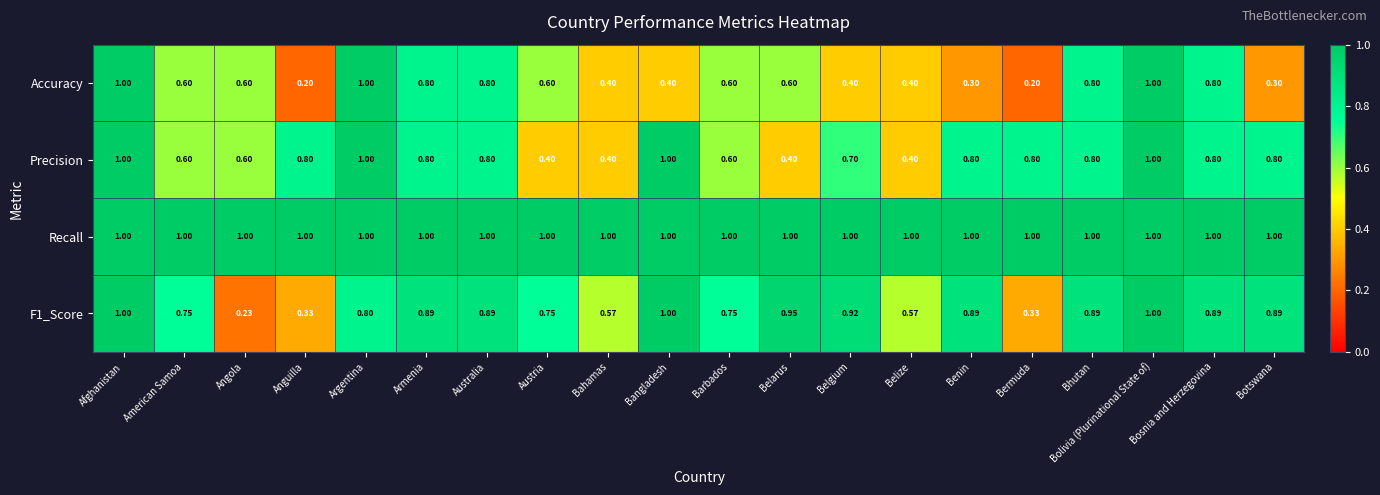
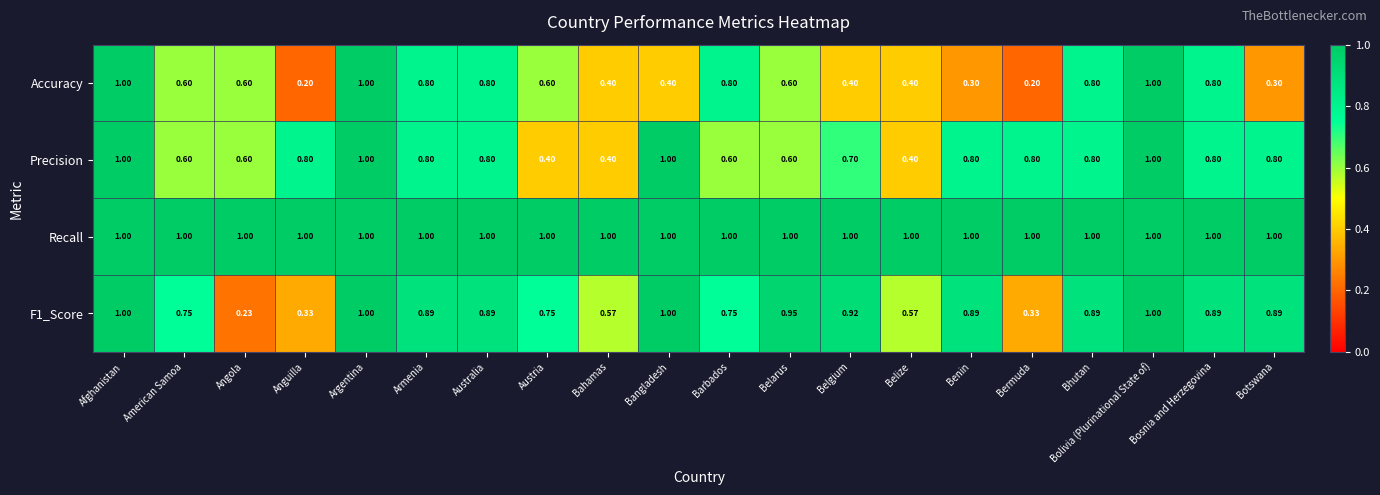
  {
    "Accuracy": {
      "Afghanistan": 1.00,
      "American Samoa": 0.60,
      "Angola": 0.60,
      "Anguilla": 0.20,
      "Argentina": 1.00,
      "Armenia": 0.80,
      "Australia": 0.80,
      "Austria": 0.60,
      "Bahamas": 0.40,
      "Bangladesh": 0.40,
-     "Barbados": 0.60,
+     "Barbados": 0.80,
      "Belarus": 0.60,
      "Belgium": 0.40,
      "Belize": 0.40,
      "Benin": 0.30,
      "Bermuda": 0.20,
      "Bhutan": 0.80,
      "Bolivia (Plurinational State of)": 1.00,
      "Bosnia and Herzegovina": 0.80,
      "Botswana": 0.30
    },
    "Precision": {
      "Afghanistan": 1.00,
      "American Samoa": 0.60,
      "Angola": 0.60,
      "Anguilla": 0.80,
      "Argentina": 1.00,
      "Armenia": 0.80,
      "Australia": 0.80,
      "Austria": 0.40,
      "Bahamas": 0.40,
      "Bangladesh": 1.00,
      "Barbados": 0.60,
-     "Belarus": 0.40,
+     "Belarus": 0.60,
      "Belgium": 0.70,
      "Belize": 0.40,
      "Benin": 0.80,
      "Bermuda": 0.80,
      "Bhutan": 0.80,
      "Bolivia (Plurinational State of)": 1.00,
      "Bosnia and Herzegovina": 0.80,
      "Botswana": 0.80
    },
    "Recall": {
      "Afghanistan": 1.00,
      "American Samoa": 1.00,
      "Angola": 1.00,
      "Anguilla": 1.00,
      "Argentina": 1.00,
      "Armenia": 1.00,
      "Australia": 1.00,
      "Austria": 1.00,
      "Bahamas": 1.00,
      "Bangladesh": 1.00,
      "Barbados": 1.00,
      "Belarus": 1.00,
      "Belgium": 1.00,
      "Belize": 1.00,
      "Benin": 1.00,
      "Bermuda": 1.00,
      "Bhutan": 1.00,
      "Bolivia (Plurinational State of)": 1.00,
      "Bosnia and Herzegovina": 1.00,
      "Botswana": 1.00
    },
    "F1_Score": {
      "Afghanistan": 1.00,
      "American Samoa": 0.75,
      "Angola": 0.23,
      "Anguilla": 0.33,
-     "Argentina": 0.80,
+     "Argentina": 1.00,
      "Armenia": 0.89,
      "Australia": 0.89,
      "Austria": 0.75,
      "Bahamas": 0.57,
      "Bangladesh": 1.00,
      "Barbados": 0.75,
      "Belarus": 0.95,
      "Belgium": 0.92,
      "Belize": 0.57,
      "Benin": 0.89,
      "Bermuda": 0.33,
      "Bhutan": 0.89,
      "Bolivia (Plurinational State of)": 1.00,
      "Bosnia and Herzegovina": 0.89,
      "Botswana": 0.89
    }
  }
